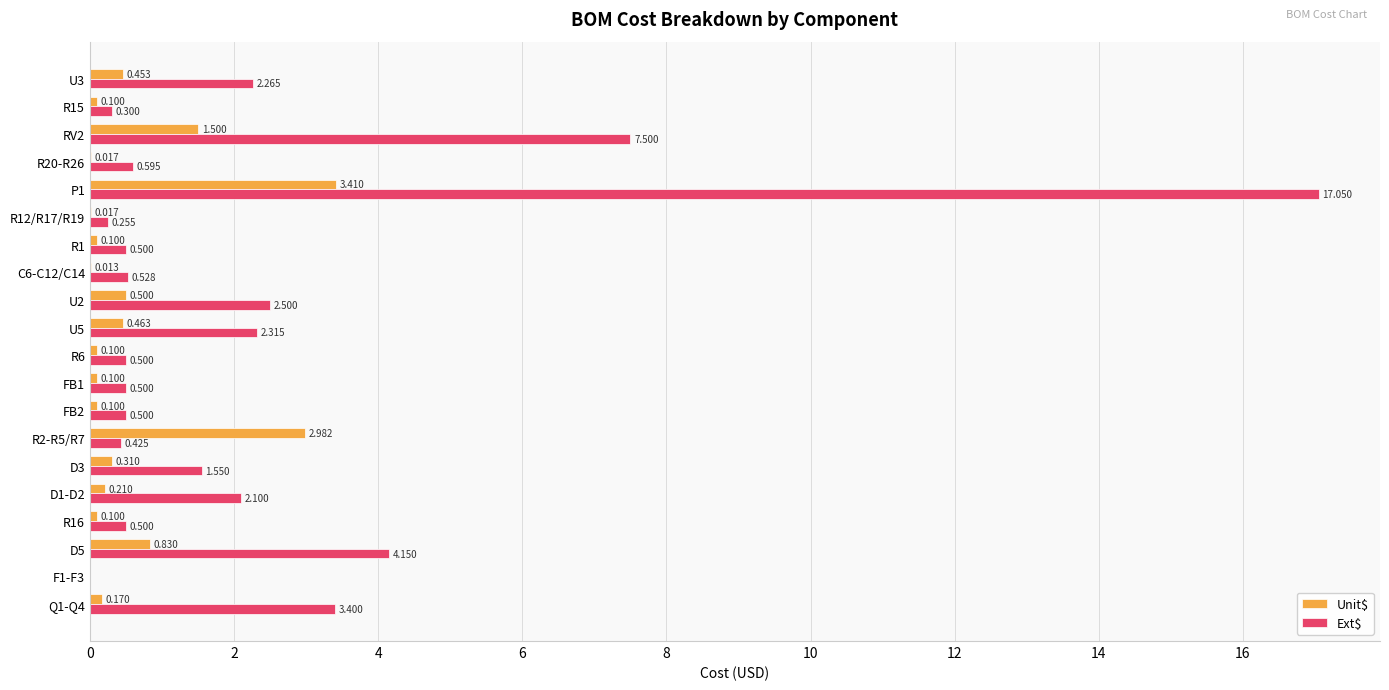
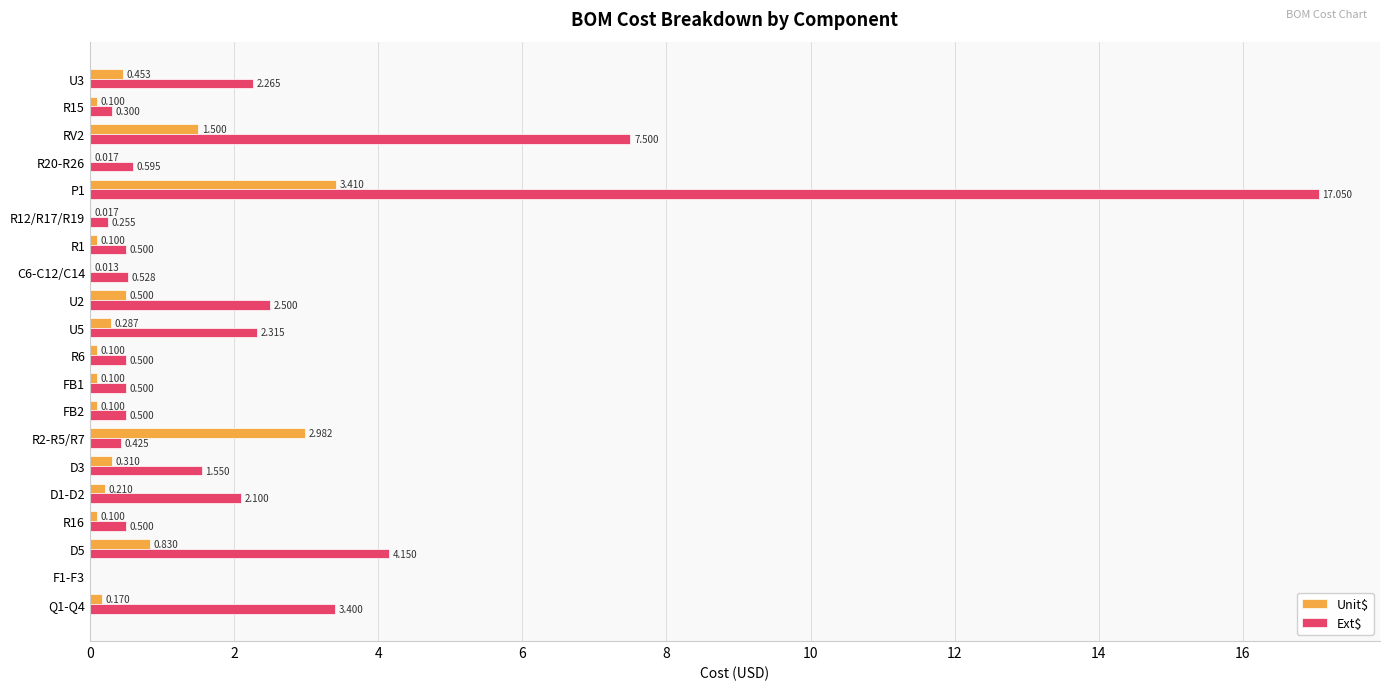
  {
    "Unit$": {
      "U3": 0.453,
      "R15": 0.100,
      "RV2": 1.500,
      "R20-R26": 0.017,
      "P1": 3.410,
      "R12/R17/R19": 0.017,
      "R1": 0.100,
      "C6-C12/C14": 0.013,
      "U2": 0.500,
-     "U5": 0.463,
+     "U5": 0.287,
      "R6": 0.100,
      "FB1": 0.100,
      "FB2": 0.100,
      "R2-R5/R7": 2.982,
      "D3": 0.310,
      "D1-D2": 0.210,
      "R16": 0.100,
      "D5": 0.830,
      "Q1-Q4": 0.170
    },
    "Ext$": {
      "U3": 2.265,
      "R15": 0.300,
      "RV2": 7.500,
      "R20-R26": 0.595,
      "P1": 17.050,
      "R12/R17/R19": 0.255,
      "R1": 0.500,
      "C6-C12/C14": 0.528,
      "U2": 2.500,
      "U5": 2.315,
      "R6": 0.500,
      "FB1": 0.500,
      "FB2": 0.500,
      "R2-R5/R7": 0.425,
      "D3": 1.550,
      "D1-D2": 2.100,
      "R16": 0.500,
      "D5": 4.150,
      "Q1-Q4": 3.400
    }
  }
